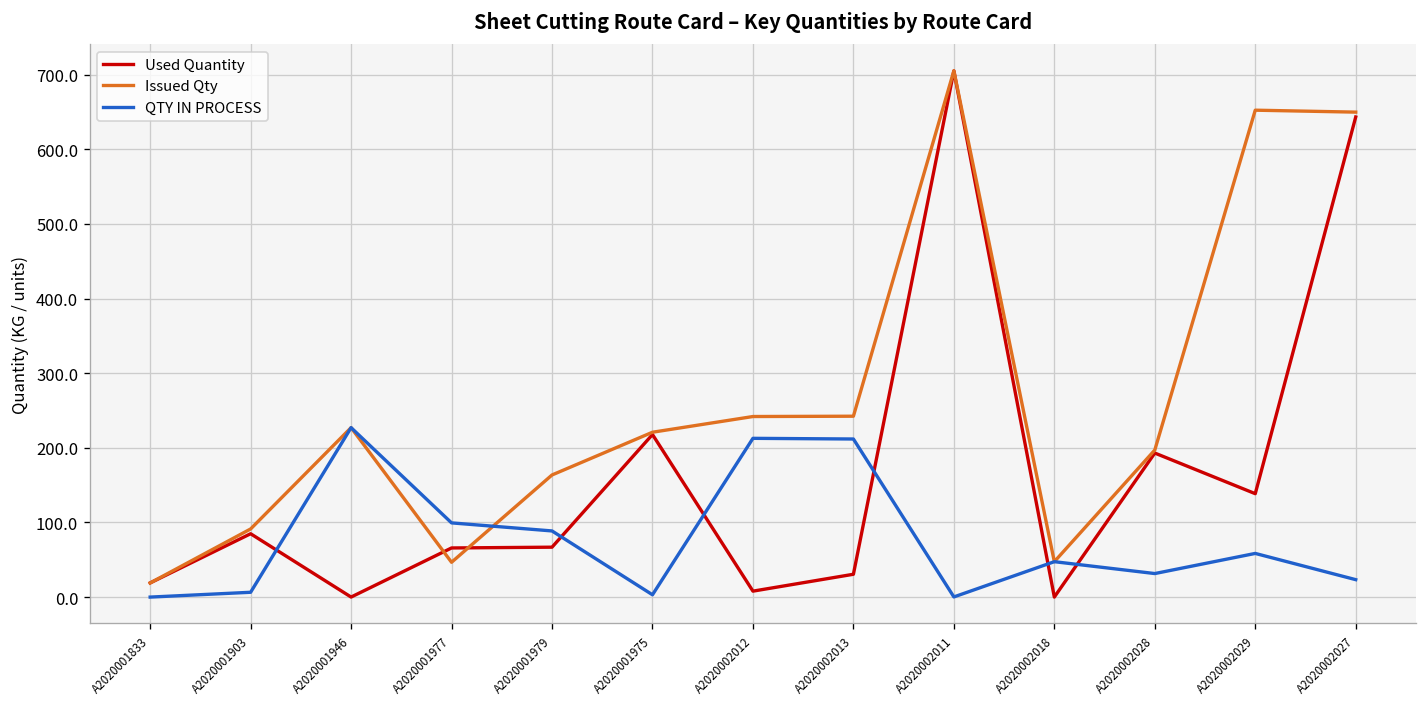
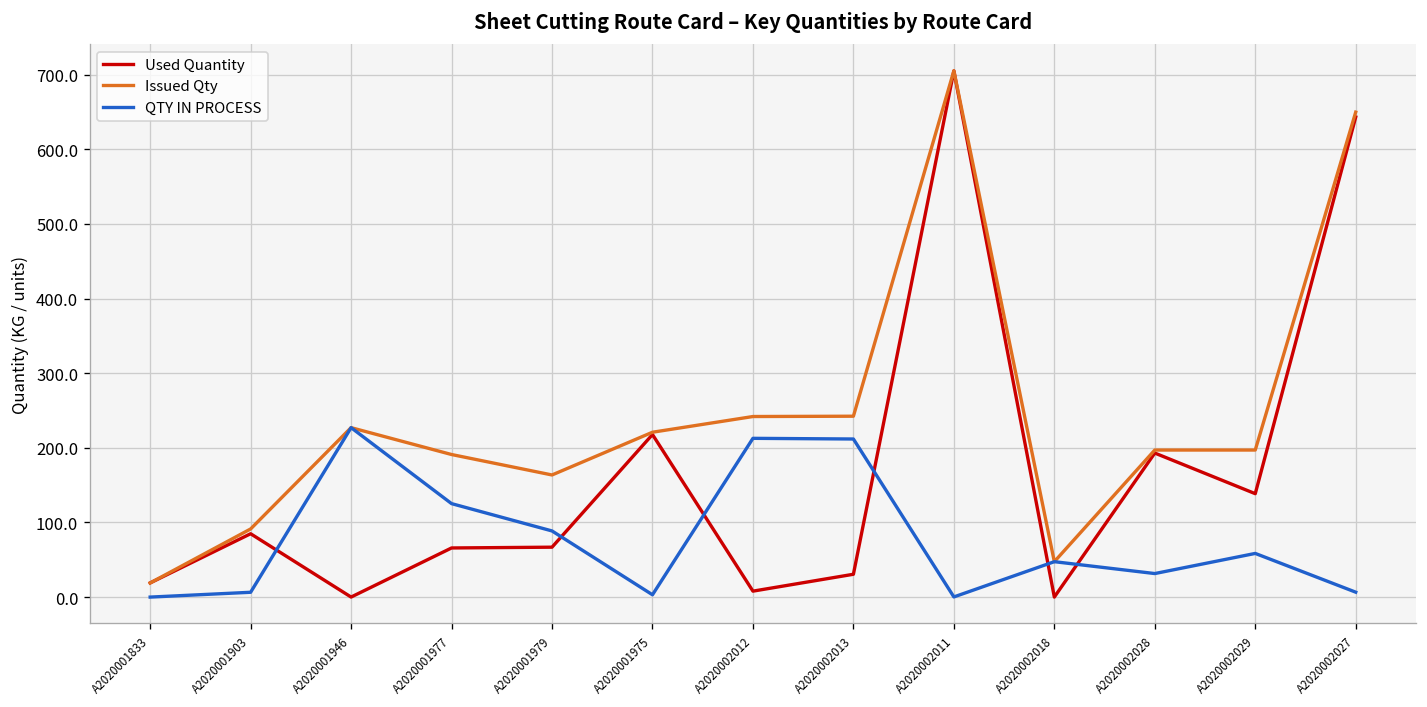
  {
    "Used Quantity": {
      "A2020001903": 80,
      "A2020001946": 0,
      "A2020001977": 70,
      "A2020001979": 70,
      "A2020002012": 10,
      "A2020002013": 30,
      "A2020002018": 0,
      "A2020002029": 140,
      "A2020002027": 640
    },
    "Issued Qty": {
      "A2020001903": 90,
-     "A2020001977": 50,
+     "A2020001977": 190,
      "A2020001979": 160,
      "A2020002012": 240,
      "A2020002013": 240,
-     "A2020002029": 650,
+     "A2020002029": 200,
      "A2020002027": 650
    },
    "QTY IN PROCESS": {
      "A2020001833": 0,
      "A2020001903": 10,
-     "A2020001977": 100,
+     "A2020001977": 130,
      "A2020001979": 90,
      "A2020001975": 0,
      "A2020002012": 210,
      "A2020002013": 210,
      "A2020002011": 0,
      "A2020002028": 30,
      "A2020002029": 60,
-     "A2020002027": 20
+     "A2020002027": 10
    }
  }
